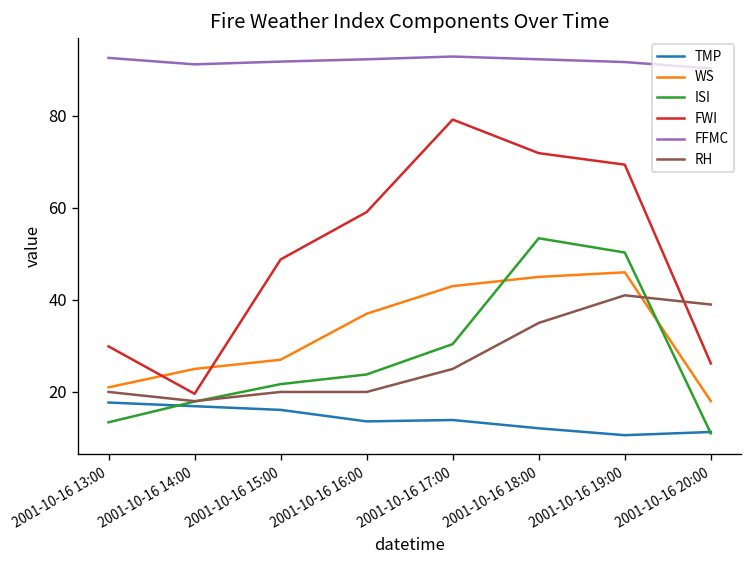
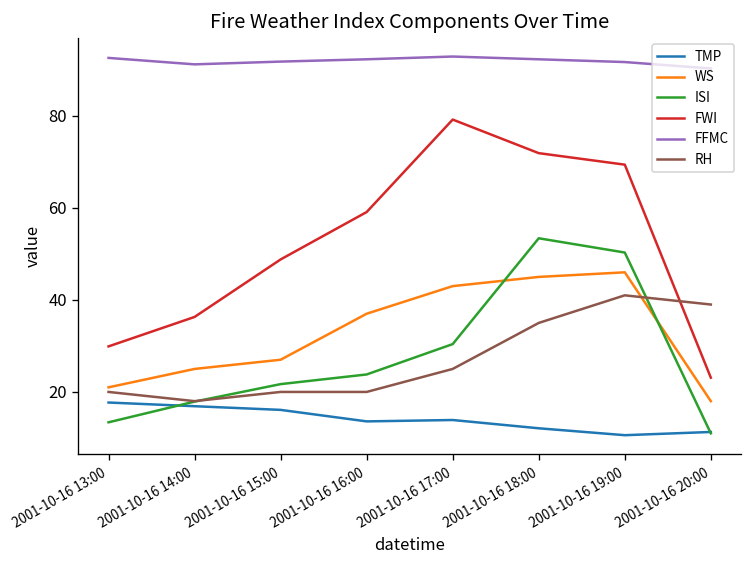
  {
    "TMP": {
      "2001-10-16 13:00": 18,
      "2001-10-16 14:00": 17,
      "2001-10-16 15:00": 16,
      "2001-10-16 16:00": 14,
      "2001-10-16 17:00": 14,
      "2001-10-16 18:00": 12,
      "2001-10-16 19:00": 11
    },
    "WS": {
      "2001-10-16 13:00": 21,
      "2001-10-16 14:00": 25,
      "2001-10-16 15:00": 27,
      "2001-10-16 16:00": 37,
      "2001-10-16 17:00": 43,
      "2001-10-16 18:00": 45,
      "2001-10-16 19:00": 46,
      "2001-10-16 20:00": 18
    },
    "ISI": {
      "2001-10-16 13:00": 13,
      "2001-10-16 15:00": 22,
      "2001-10-16 16:00": 24,
      "2001-10-16 17:00": 30,
      "2001-10-16 18:00": 53,
      "2001-10-16 19:00": 50
    },
    "FWI": {
      "2001-10-16 13:00": 30,
-     "2001-10-16 14:00": 20,
+     "2001-10-16 14:00": 36,
      "2001-10-16 15:00": 49,
      "2001-10-16 16:00": 59,
      "2001-10-16 17:00": 79,
      "2001-10-16 18:00": 72,
      "2001-10-16 19:00": 69,
-     "2001-10-16 20:00": 26
+     "2001-10-16 20:00": 23
    },
    "FFMC": {
      "2001-10-16 13:00": 93,
      "2001-10-16 14:00": 91,
      "2001-10-16 15:00": 92,
      "2001-10-16 16:00": 92,
      "2001-10-16 17:00": 93,
      "2001-10-16 18:00": 92,
      "2001-10-16 19:00": 92
    },
    "RH": {
      "2001-10-16 13:00": 20,
      "2001-10-16 15:00": 20,
      "2001-10-16 16:00": 20,
      "2001-10-16 17:00": 25,
      "2001-10-16 18:00": 35,
      "2001-10-16 19:00": 41,
      "2001-10-16 20:00": 39
    }
  }
